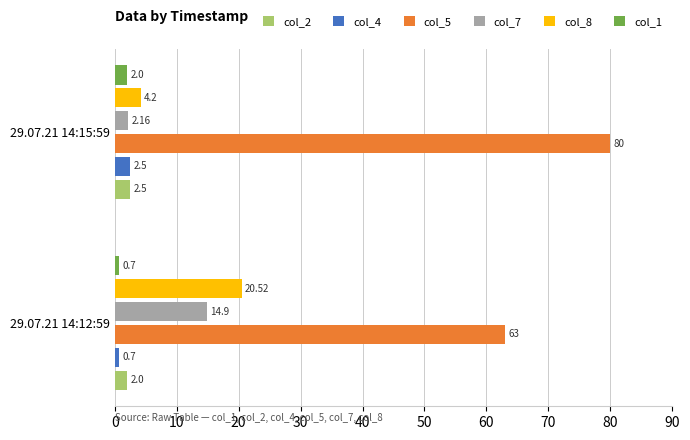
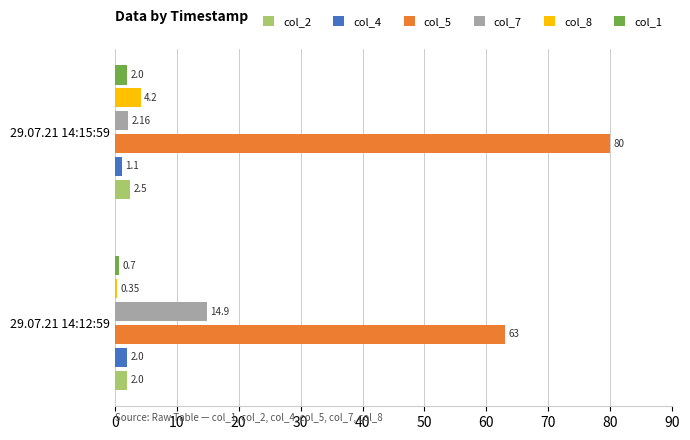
  {
    "col_2": {
      "29.07.21 14:15:59": 2.5,
      "29.07.21 14:12:59": 2.0
    },
    "col_4": {
-     "29.07.21 14:15:59": 2.5,
-     "29.07.21 14:12:59": 0.7
+     "29.07.21 14:15:59": 1.1,
+     "29.07.21 14:12:59": 2.0
    },
    "col_5": {
      "29.07.21 14:15:59": 80,
      "29.07.21 14:12:59": 63
    },
    "col_7": {
      "29.07.21 14:15:59": 2.16,
      "29.07.21 14:12:59": 14.9
    },
    "col_8": {
      "29.07.21 14:15:59": 4.2,
-     "29.07.21 14:12:59": 20.52
+     "29.07.21 14:12:59": 0.35
    },
    "col_1": {
      "29.07.21 14:15:59": 2.0,
      "29.07.21 14:12:59": 0.7
    }
  }
